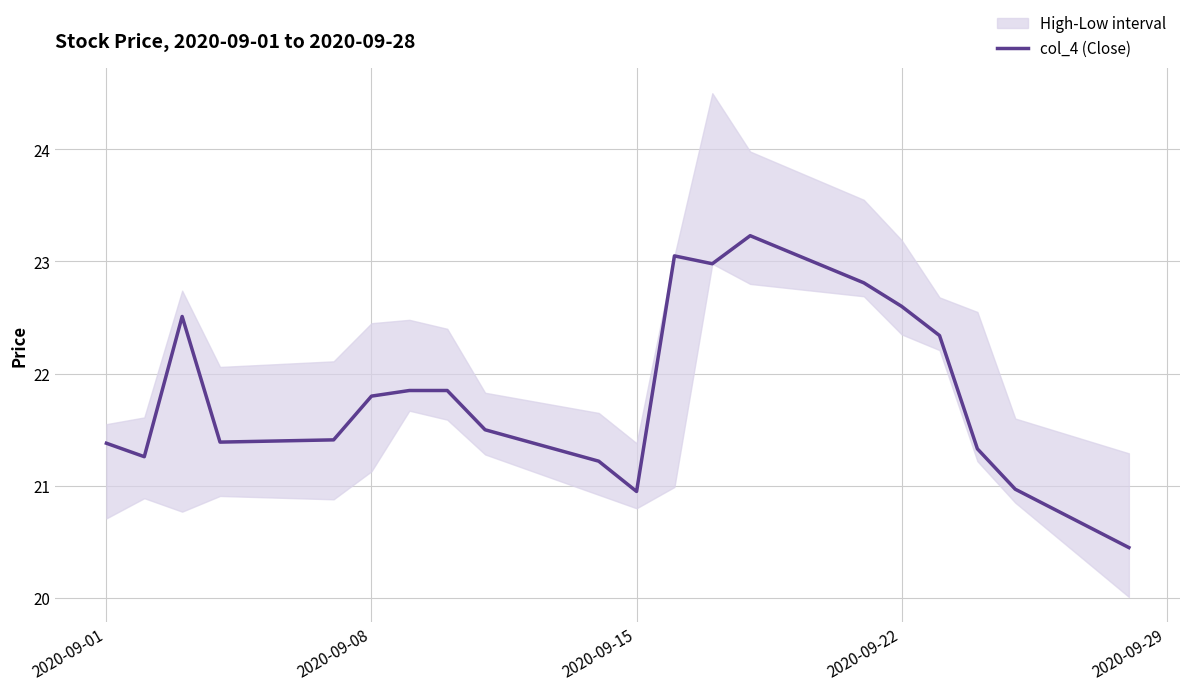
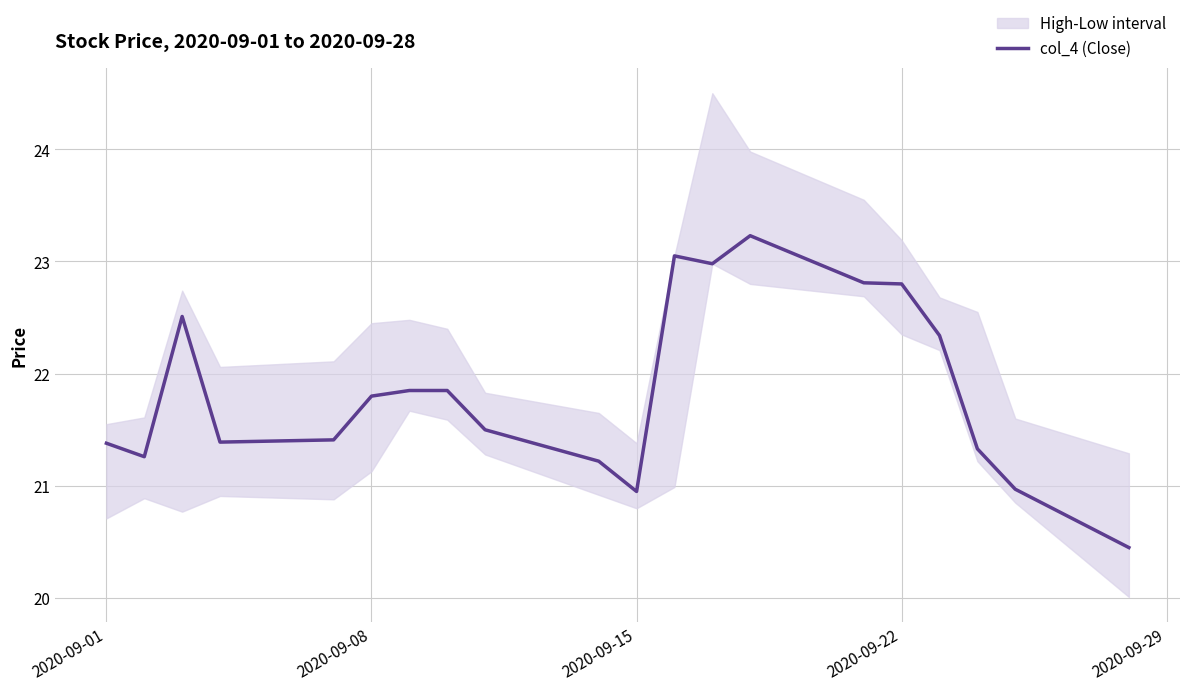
  {
    "col_4 (Close)": {
      "2020-09-01": 21.4,
      "2020-09-08": 21.8,
      "2020-09-15": 20.95,
-     "2020-09-22": 22.6
+     "2020-09-22": 22.8
    }
  }
